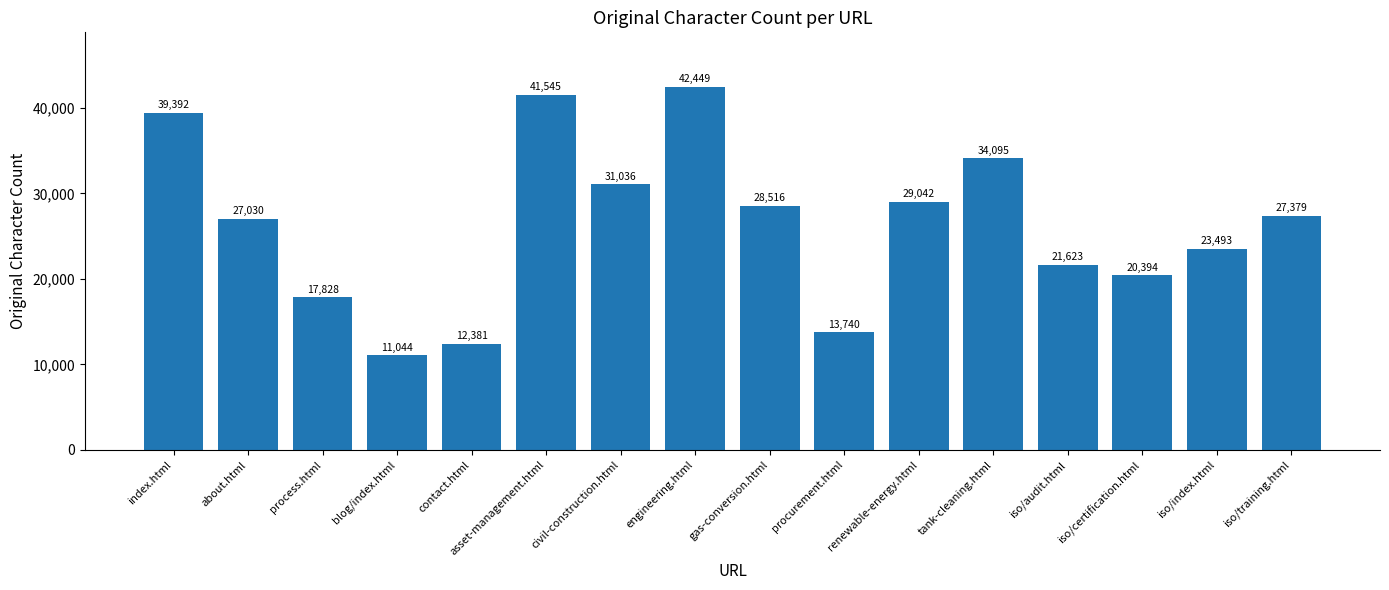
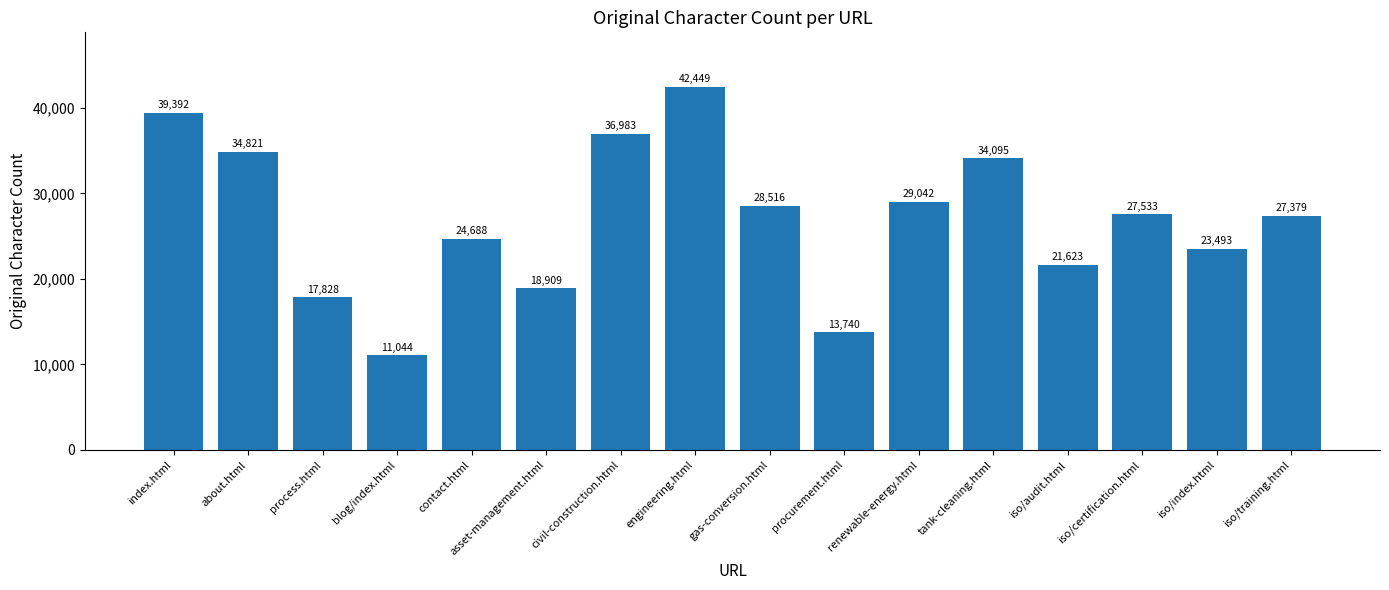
  {
    "index.html": "39,392",
-   "about.html": "27,030",
+   "about.html": "34,821",
    "process.html": "17,828",
    "blog/index.html": "11,044",
-   "contact.html": "12,381",
-   "asset-management.html": "41,545",
-   "civil-construction.html": "31,036",
+   "contact.html": "24,688",
+   "asset-management.html": "18,909",
+   "civil-construction.html": "36,983",
    "engineering.html": "42,449",
    "gas-conversion.html": "28,516",
    "procurement.html": "13,740",
    "renewable-energy.html": "29,042",
    "tank-cleaning.html": "34,095",
    "iso/audit.html": "21,623",
-   "iso/certification.html": "20,394",
+   "iso/certification.html": "27,533",
    "iso/index.html": "23,493",
    "iso/training.html": "27,379"
  }
